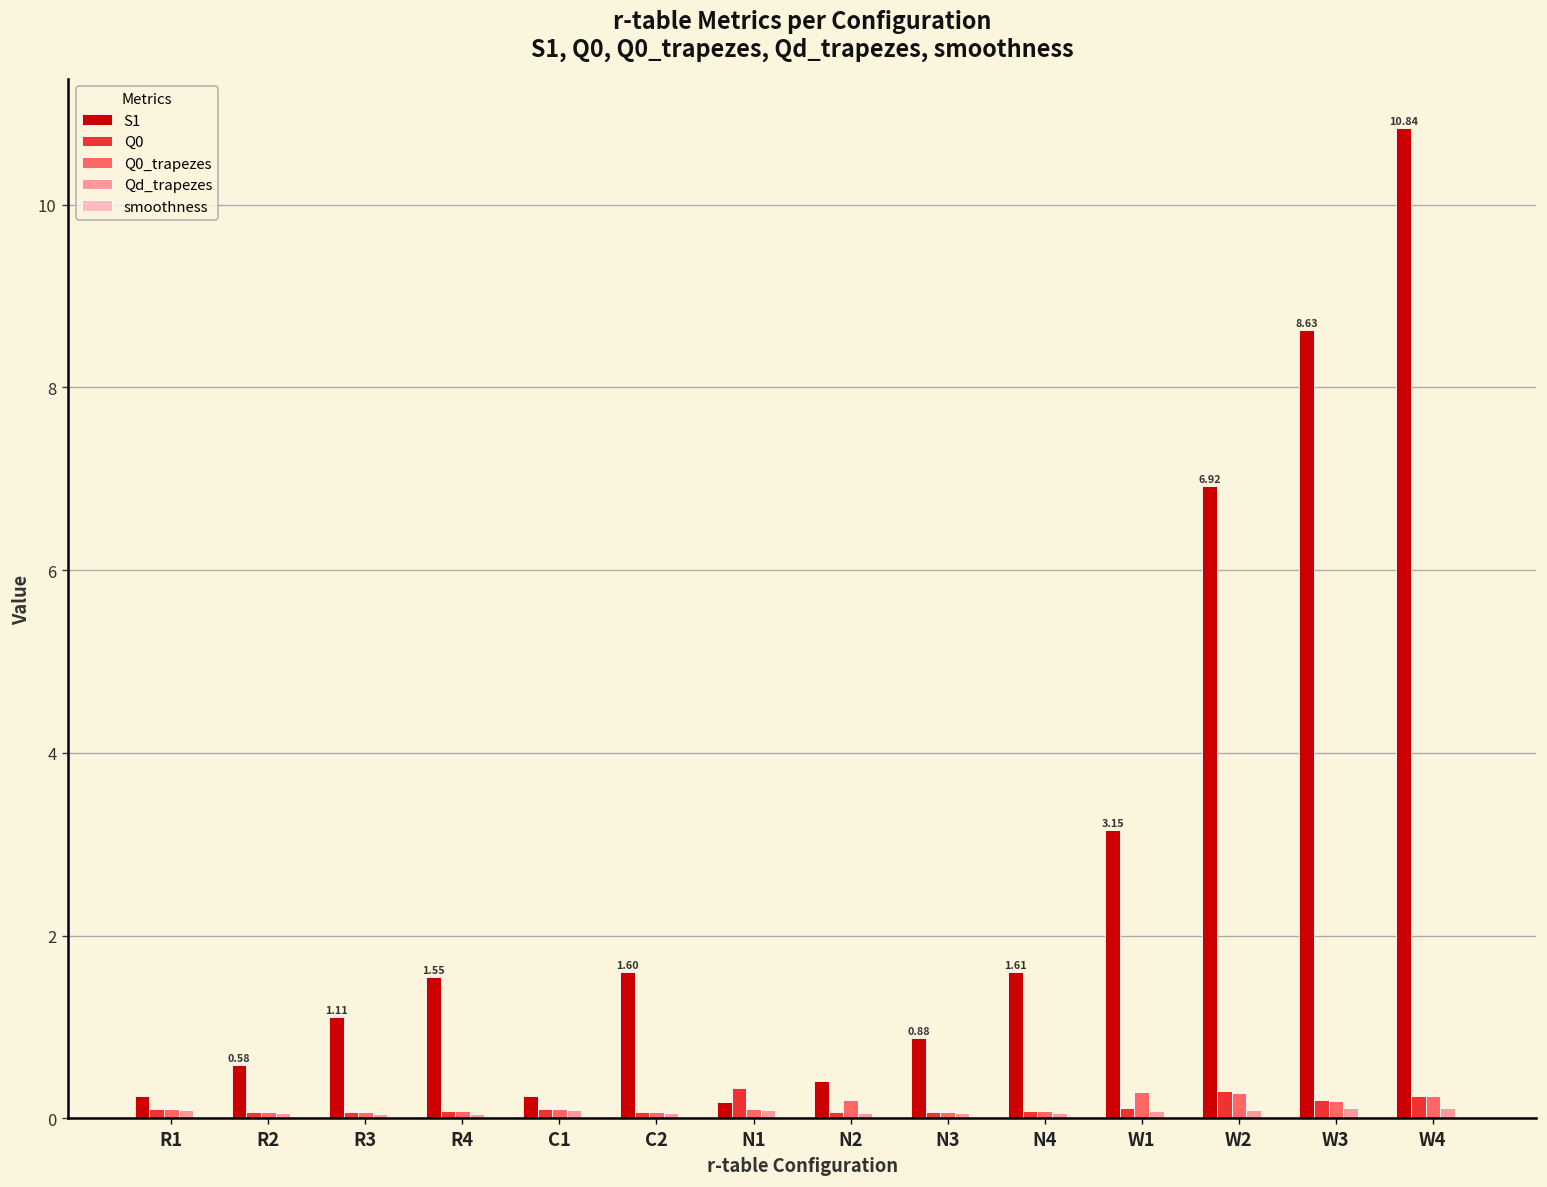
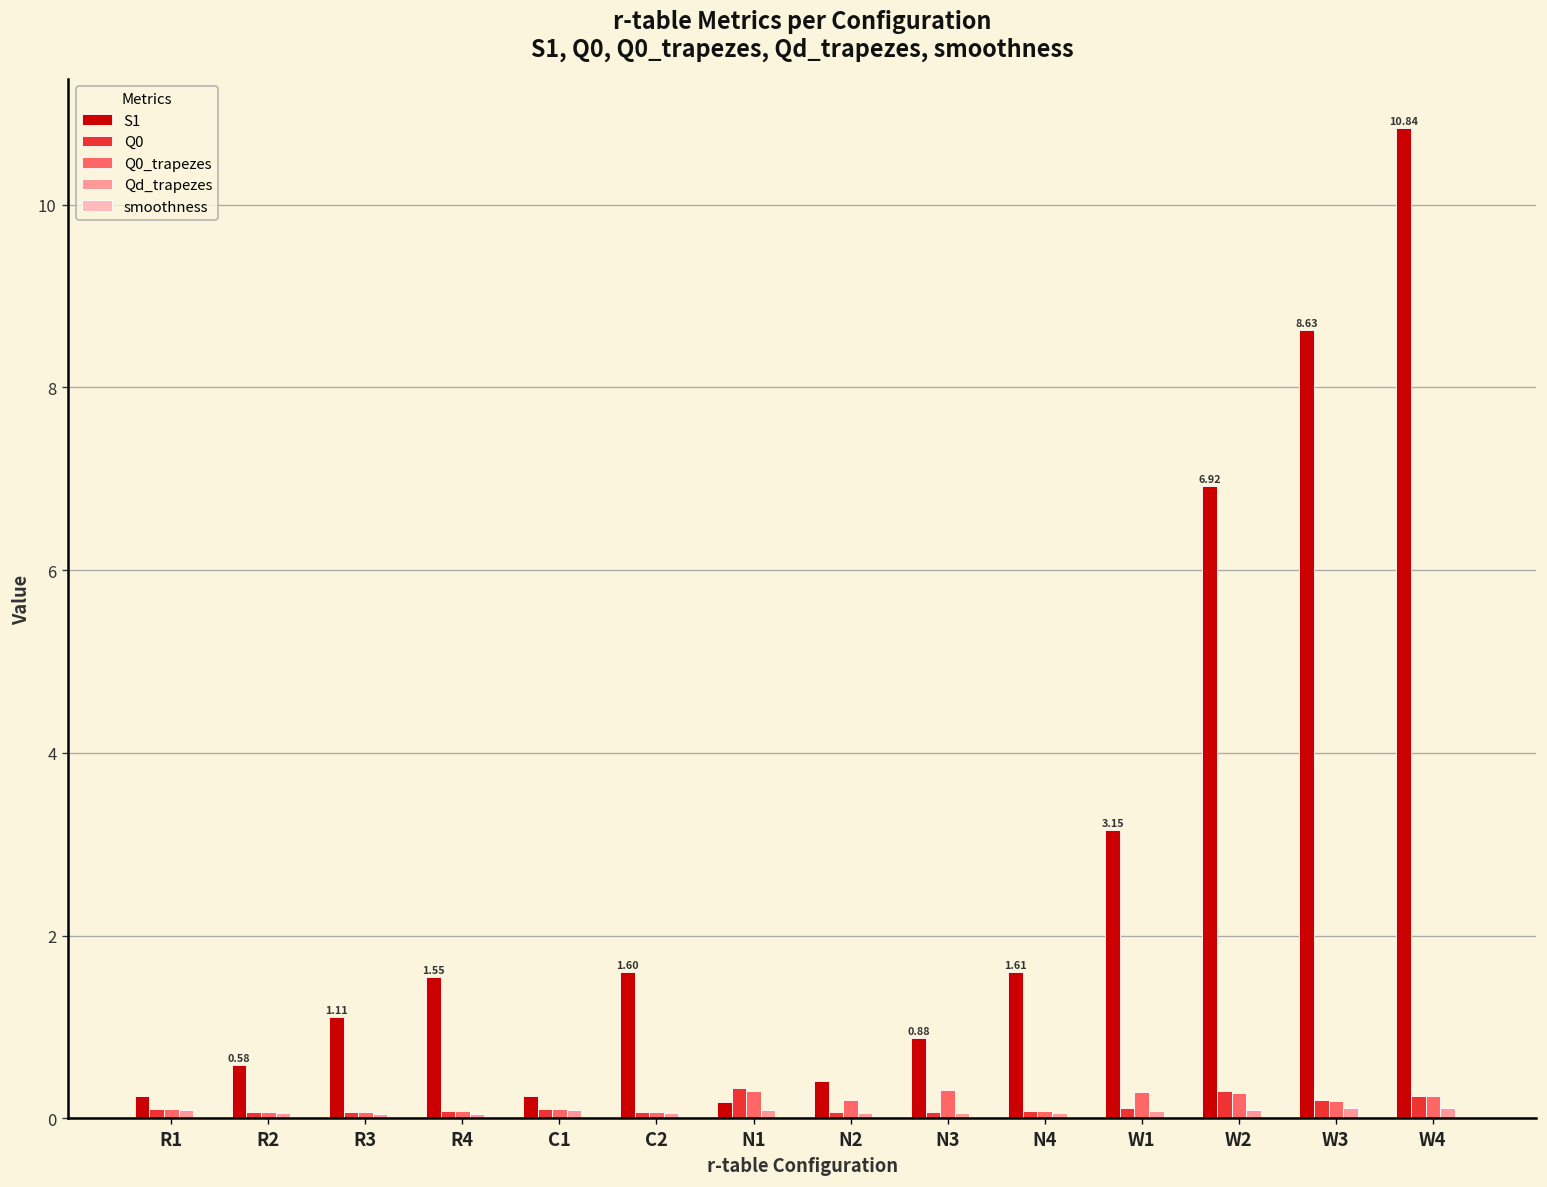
  {
    "S1": {
      "R2": 0.58,
      "R3": 1.11,
      "R4": 1.55,
      "C2": 1.60,
      "N3": 0.88,
      "N4": 1.61,
      "W1": 3.15,
      "W2": 6.92,
      "W3": 8.63,
      "W4": 10.84
    },
    "Q0": {
      "R1": 0.1,
      "R2": 0.1,
      "R3": 0.1,
      "R4": 0.1,
      "C1": 0.1,
      "C2": 0.1,
      "N1": 0.3,
      "N2": 0.1,
      "N3": 0.1,
      "N4": 0.1,
      "W1": 0.1,
      "W2": 0.3,
      "W3": 0.2,
      "W4": 0.2
    },
    "Q0_trapezes": {
      "R1": 0.1,
      "R2": 0.1,
      "R3": 0.1,
      "R4": 0.1,
      "C1": 0.1,
      "C2": 0.1,
-     "N1": 0.1,
+     "N1": 0.3,
      "N2": 0.2,
-     "N3": 0.1,
+     "N3": 0.3,
      "N4": 0.1,
      "W1": 0.3,
      "W2": 0.3,
      "W3": 0.2,
      "W4": 0.2
    }
  }
